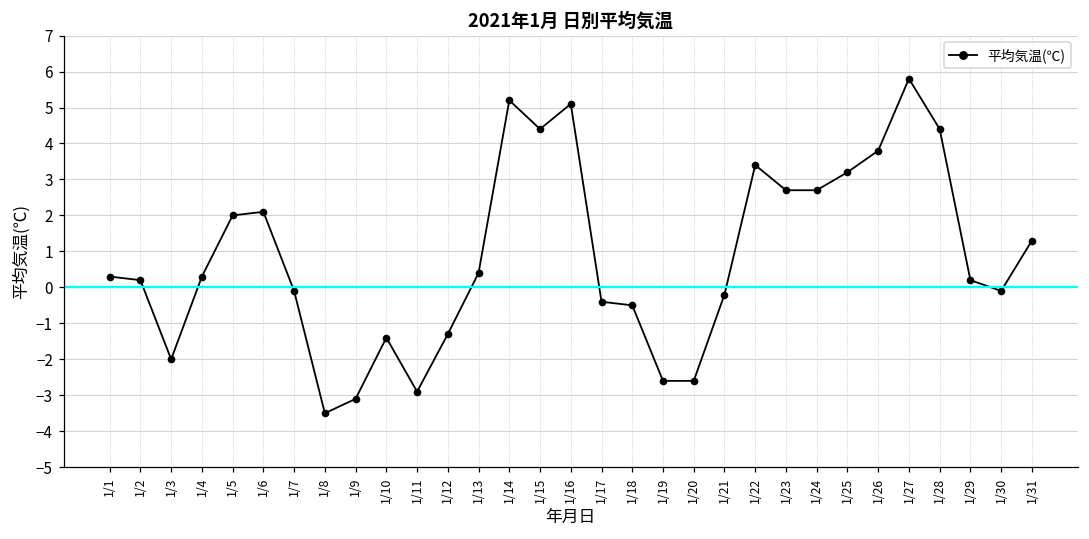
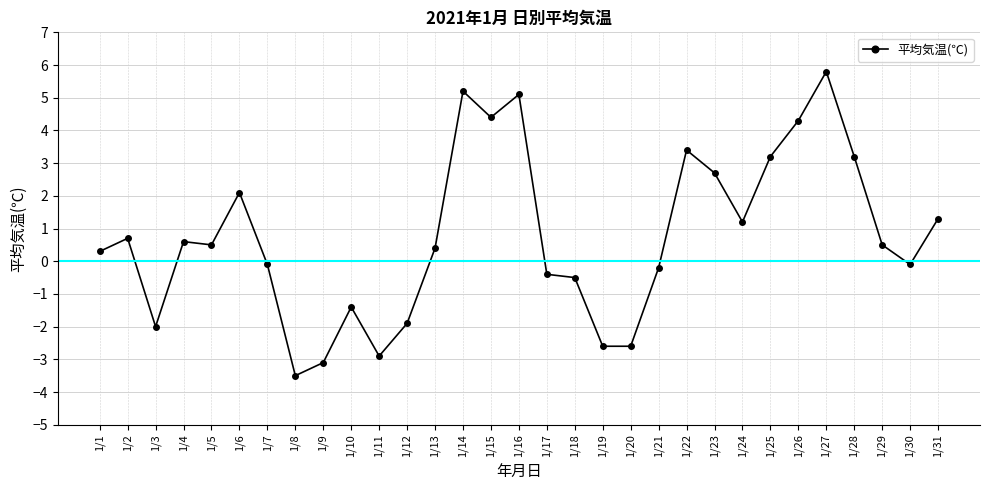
  {
    "1/1": 0.3,
-   "1/2": 0.2,
+   "1/2": 0.7,
    "1/3": -2.0,
-   "1/4": 0.3,
-   "1/5": 2.0,
+   "1/4": 0.6,
+   "1/5": 0.5,
    "1/6": 2.1,
    "1/7": -0.1,
    "1/8": -3.5,
    "1/9": -3.1,
    "1/10": -1.4,
    "1/11": -2.9,
-   "1/12": -1.3,
+   "1/12": -1.9,
    "1/13": 0.4,
    "1/14": 5.2,
    "1/15": 4.4,
    "1/16": 5.1,
    "1/17": -0.4,
    "1/18": -0.5,
    "1/19": -2.6,
    "1/20": -2.6,
    "1/21": -0.2,
    "1/22": 3.4,
    "1/23": 2.7,
-   "1/24": 2.7,
+   "1/24": 1.2,
    "1/25": 3.2,
-   "1/26": 3.8,
+   "1/26": 4.3,
    "1/27": 5.8,
-   "1/28": 4.4,
-   "1/29": 0.2,
+   "1/28": 3.2,
+   "1/29": 0.5,
    "1/30": -0.1,
    "1/31": 1.3
  }
